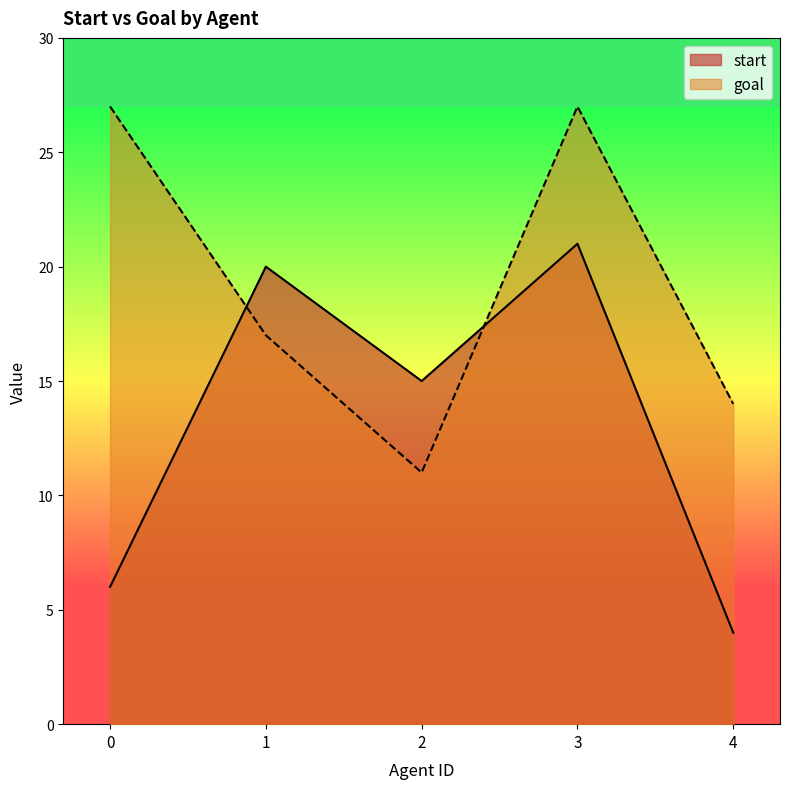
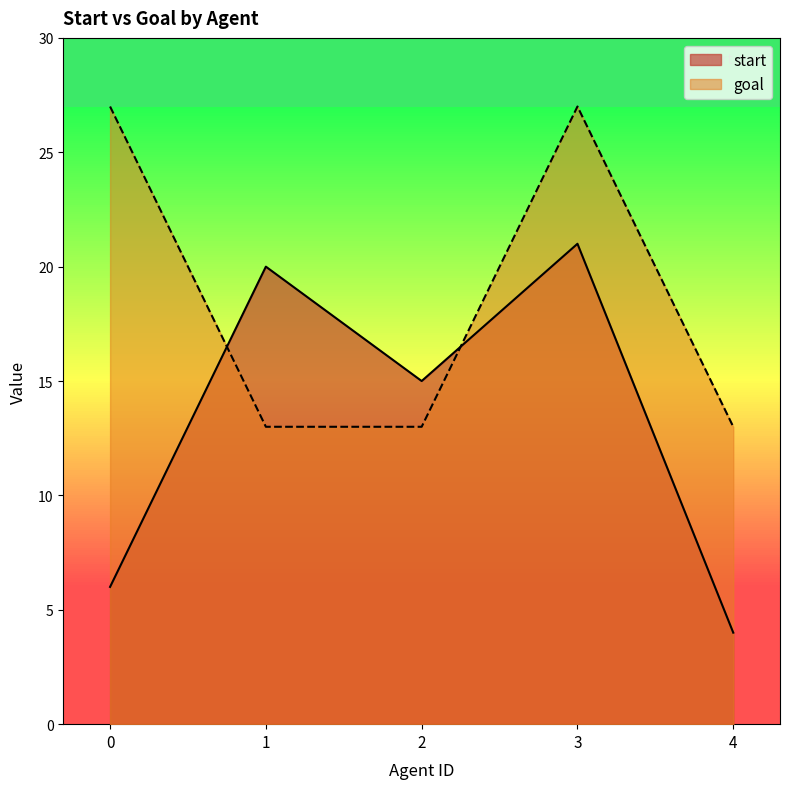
  {
    "start": {
      "0": 6,
      "1": 20,
      "2": 15,
      "3": 21,
      "4": 4
    },
    "goal": {
      "0": 27,
-     "1": 17,
-     "2": 11,
+     "1": 13,
+     "2": 13,
      "3": 27,
-     "4": 14
+     "4": 13
    }
  }
